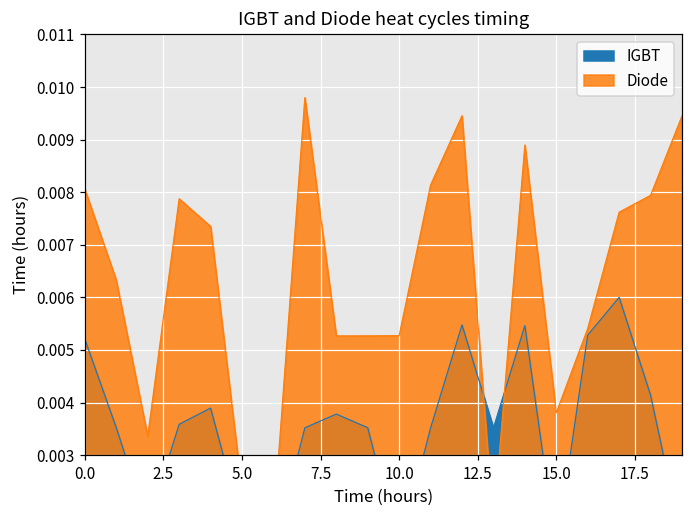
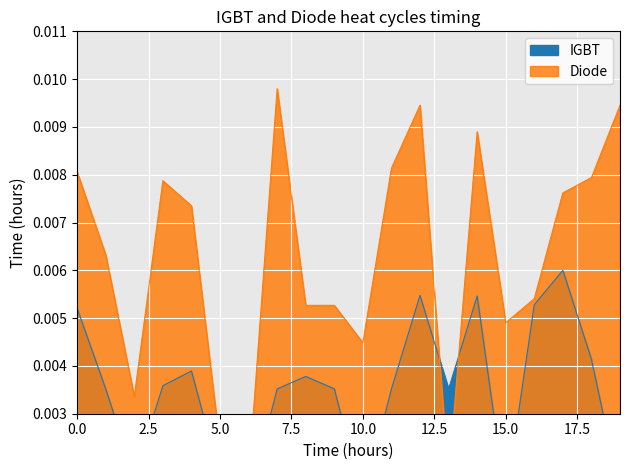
  {
    "IGBT": {
      "0.0": 0.0052
    },
    "Diode": {
      "0.0": 0.0081,
-     "10.0": 0.0053,
-     "15.0": 0.0038
+     "10.0": 0.0045,
+     "15.0": 0.0049
    }
  }
